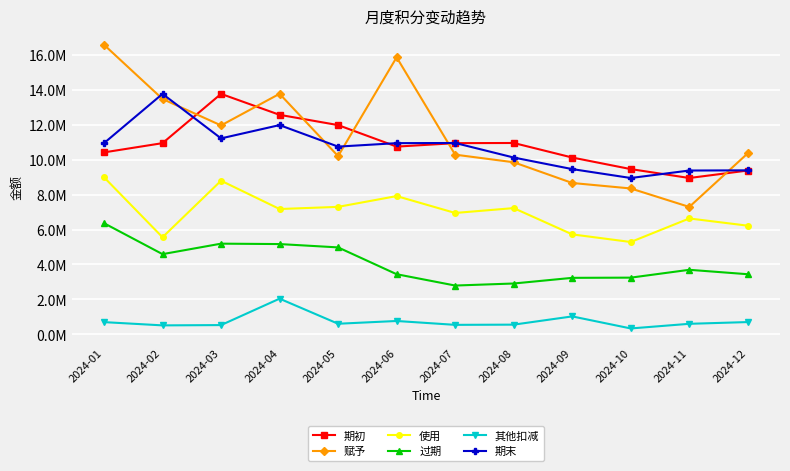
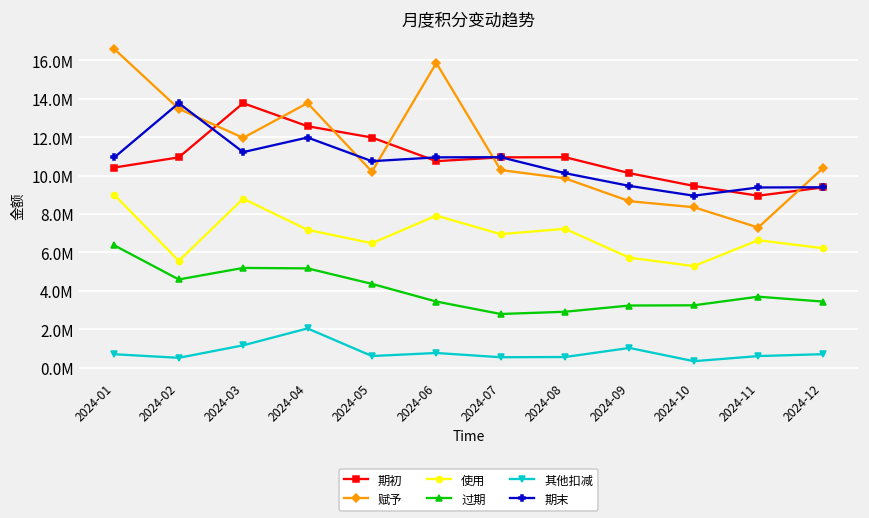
  {
    "期初": {
      "2024-01": 10400000,
      "2024-02": 11000000,
      "2024-03": 13800000,
      "2024-04": 12600000,
      "2024-05": 12000000,
      "2024-06": 10800000,
      "2024-08": 11000000,
      "2024-09": 10100000,
      "2024-10": 9500000,
      "2024-11": 9000000
    },
    "赋予": {
      "2024-01": 16600000,
      "2024-02": 13500000,
      "2024-03": 12000000,
      "2024-04": 13800000,
      "2024-05": 10200000,
      "2024-06": 15900000,
      "2024-07": 10300000,
      "2024-08": 9900000,
      "2024-09": 8700000,
      "2024-10": 8400000,
      "2024-11": 7300000,
      "2024-12": 10400000
    },
    "使用": {
      "2024-01": 9000000,
      "2024-02": 5600000,
      "2024-03": 8800000,
      "2024-04": 7200000,
-     "2024-05": 7300000,
+     "2024-05": 6500000,
      "2024-06": 7900000,
      "2024-07": 7000000,
      "2024-08": 7200000,
      "2024-09": 5700000,
      "2024-10": 5300000,
      "2024-11": 6600000,
      "2024-12": 6200000
    },
    "过期": {
      "2024-01": 6400000,
      "2024-02": 4600000,
      "2024-03": 5200000,
      "2024-04": 5200000,
-     "2024-05": 5000000,
+     "2024-05": 4400000,
      "2024-06": 3400000,
      "2024-07": 2800000,
      "2024-08": 2900000,
      "2024-09": 3200000,
      "2024-10": 3200000,
      "2024-11": 3700000,
      "2024-12": 3400000
    },
    "其他扣减": {
      "2024-01": 700000,
      "2024-02": 500000,
-     "2024-03": 500000,
+     "2024-03": 1200000,
      "2024-04": 2000000,
      "2024-05": 600000,
      "2024-06": 800000,
      "2024-07": 500000,
      "2024-08": 600000,
      "2024-09": 1000000,
      "2024-10": 300000,
      "2024-11": 600000,
      "2024-12": 700000
    },
    "期末": {
      "2024-01": 11000000,
      "2024-02": 13800000,
      "2024-03": 11200000,
      "2024-04": 12000000,
      "2024-05": 10800000,
      "2024-06": 11000000,
      "2024-08": 10100000,
      "2024-09": 9500000,
      "2024-10": 9000000,
      "2024-11": 9400000
    }
  }
